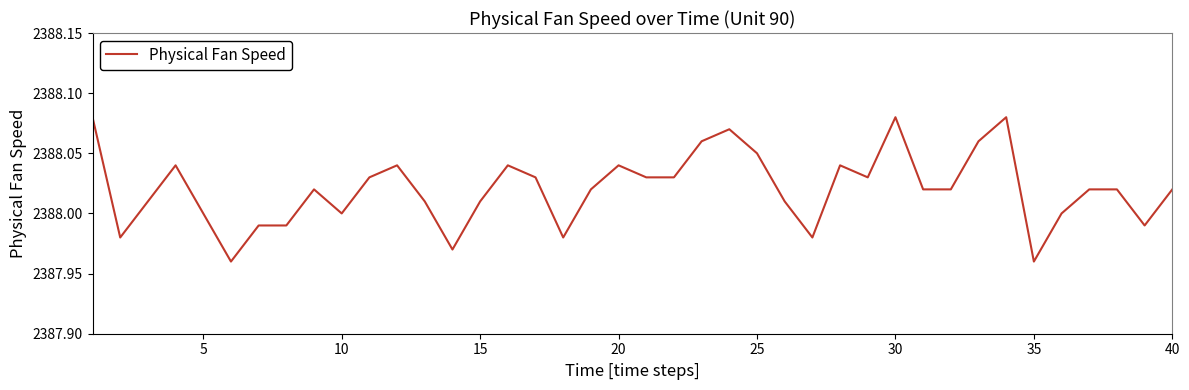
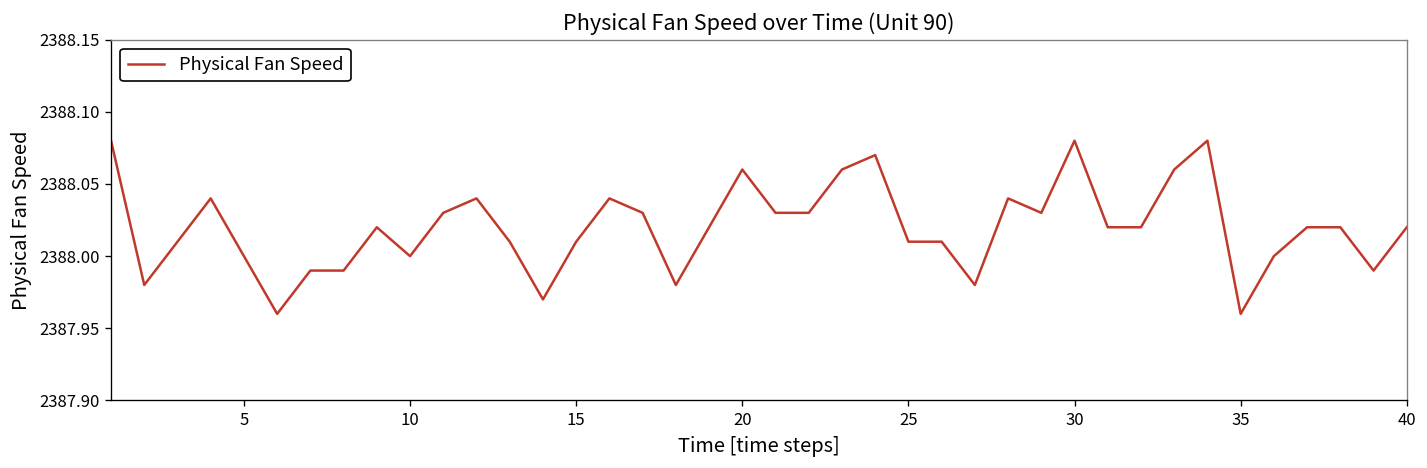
  {
    "5": 2388.00,
    "10": 2388.00,
    "15": 2388.01,
-   "20": 2388.04,
-   "25": 2388.05,
+   "20": 2388.06,
+   "25": 2388.01,
    "30": 2388.08,
    "35": 2387.96,
    "40": 2388.02
  }
